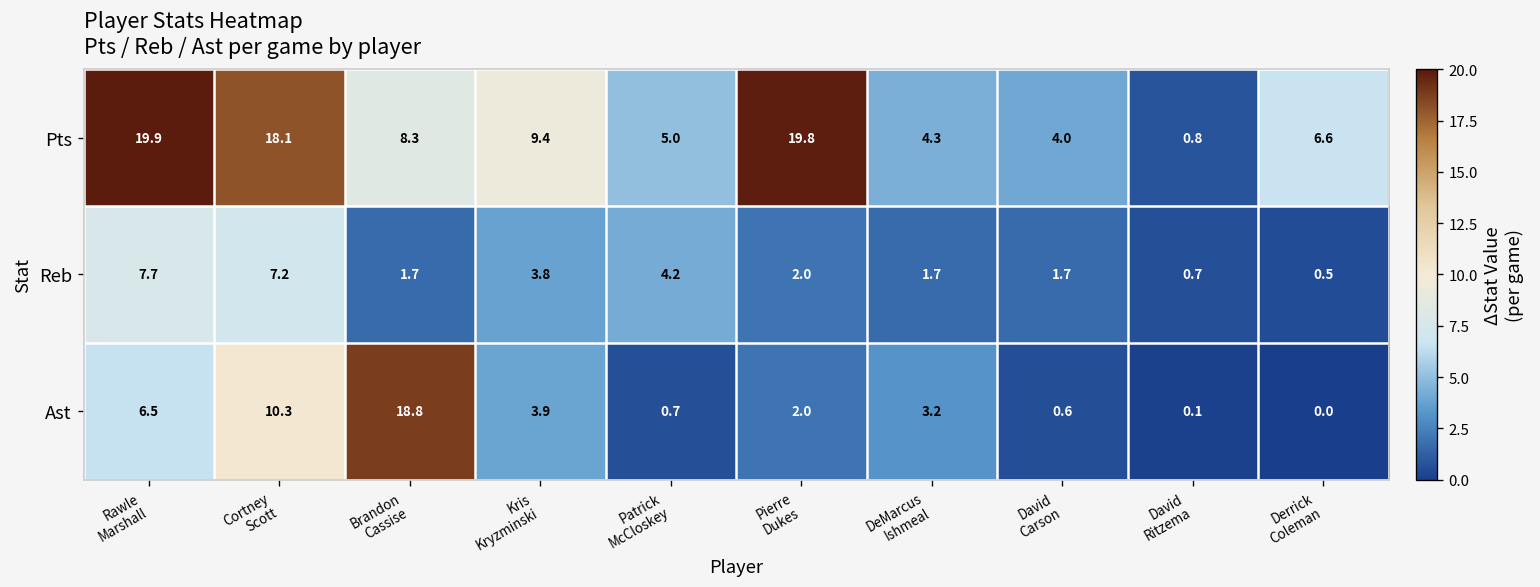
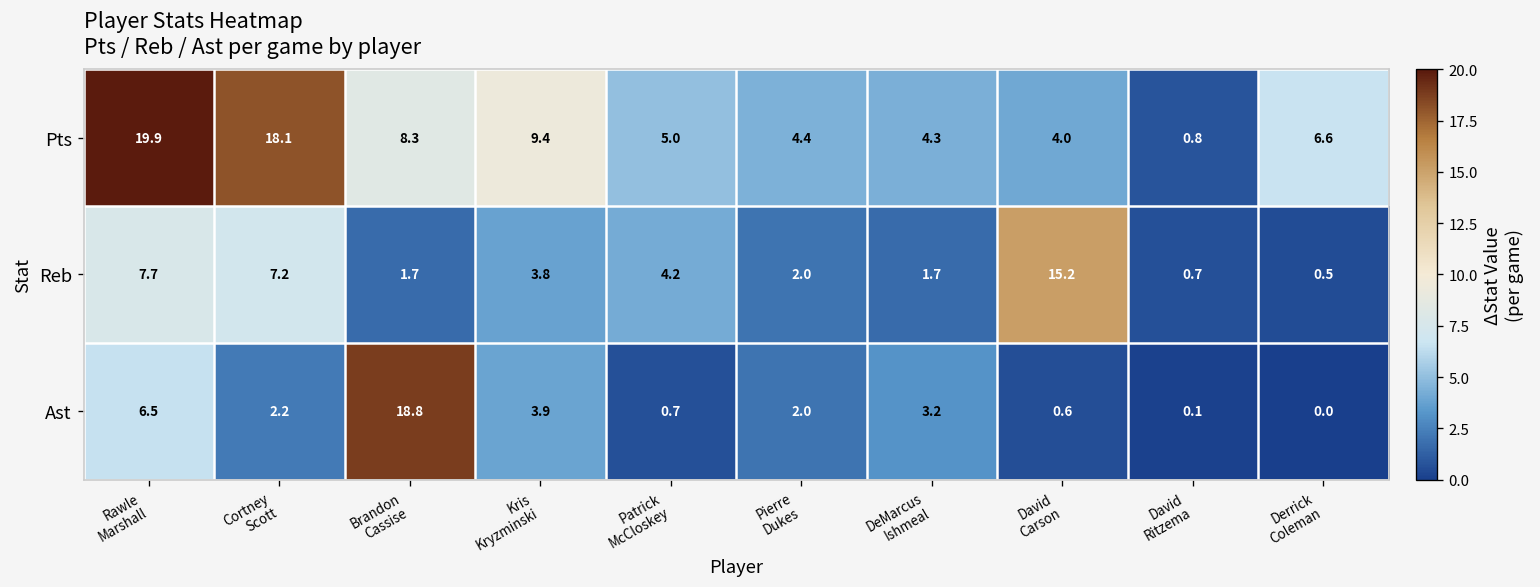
  {
    "Pts": {
      "Rawle Marshall": 19.9,
      "Cortney Scott": 18.1,
      "Brandon Cassise": 8.3,
      "Kris Kryzminski": 9.4,
      "Patrick McCloskey": 5.0,
-     "Pierre Dukes": 19.8,
+     "Pierre Dukes": 4.4,
      "DeMarcus Ishmeal": 4.3,
      "David Carson": 4.0,
      "David Ritzema": 0.8,
      "Derrick Coleman": 6.6
    },
    "Reb": {
      "Rawle Marshall": 7.7,
      "Cortney Scott": 7.2,
      "Brandon Cassise": 1.7,
      "Kris Kryzminski": 3.8,
      "Patrick McCloskey": 4.2,
      "Pierre Dukes": 2.0,
      "DeMarcus Ishmeal": 1.7,
-     "David Carson": 1.7,
+     "David Carson": 15.2,
      "David Ritzema": 0.7,
      "Derrick Coleman": 0.5
    },
    "Ast": {
      "Rawle Marshall": 6.5,
-     "Cortney Scott": 10.3,
+     "Cortney Scott": 2.2,
      "Brandon Cassise": 18.8,
      "Kris Kryzminski": 3.9,
      "Patrick McCloskey": 0.7,
      "Pierre Dukes": 2.0,
      "DeMarcus Ishmeal": 3.2,
      "David Carson": 0.6,
      "David Ritzema": 0.1,
      "Derrick Coleman": 0.0
    }
  }
